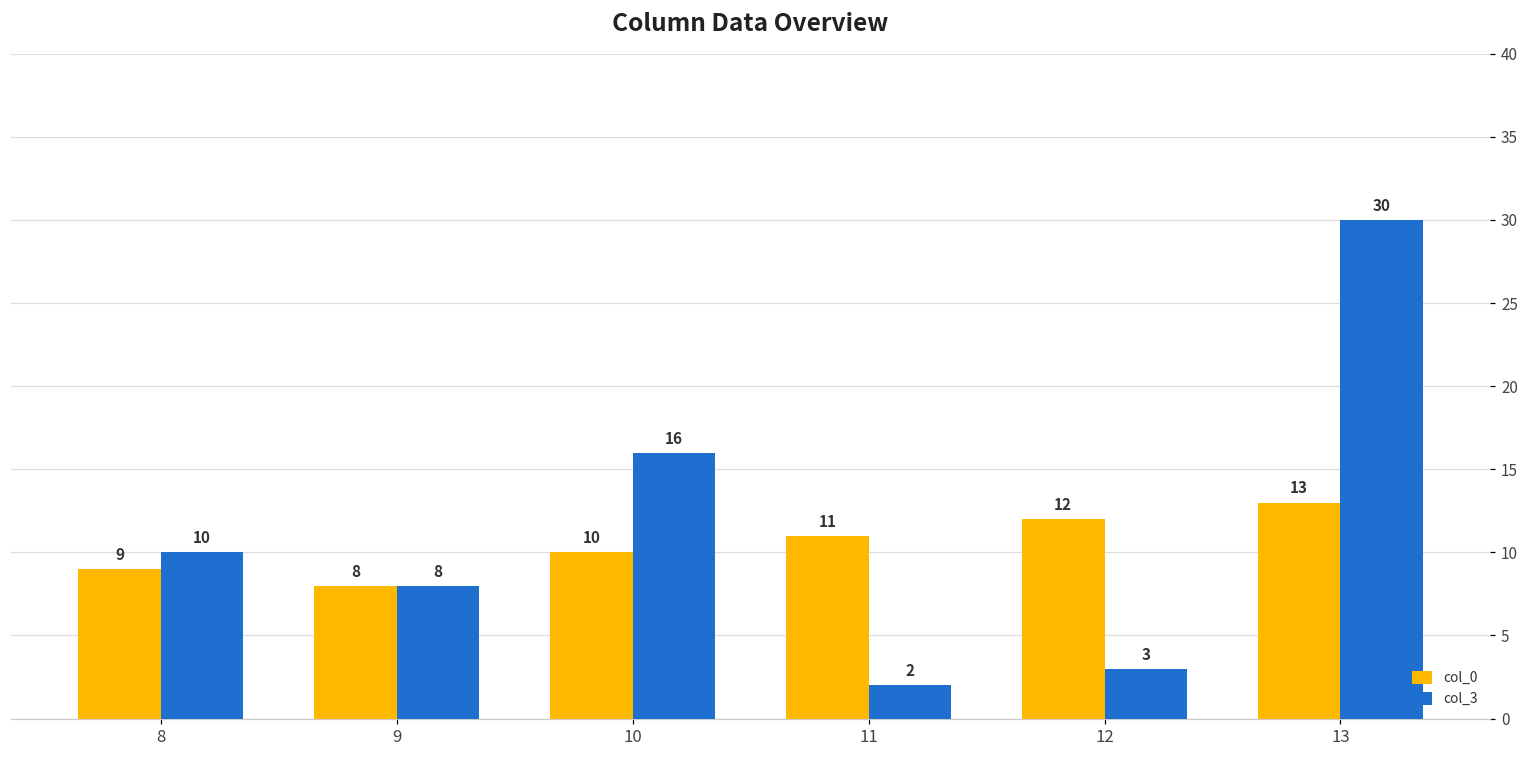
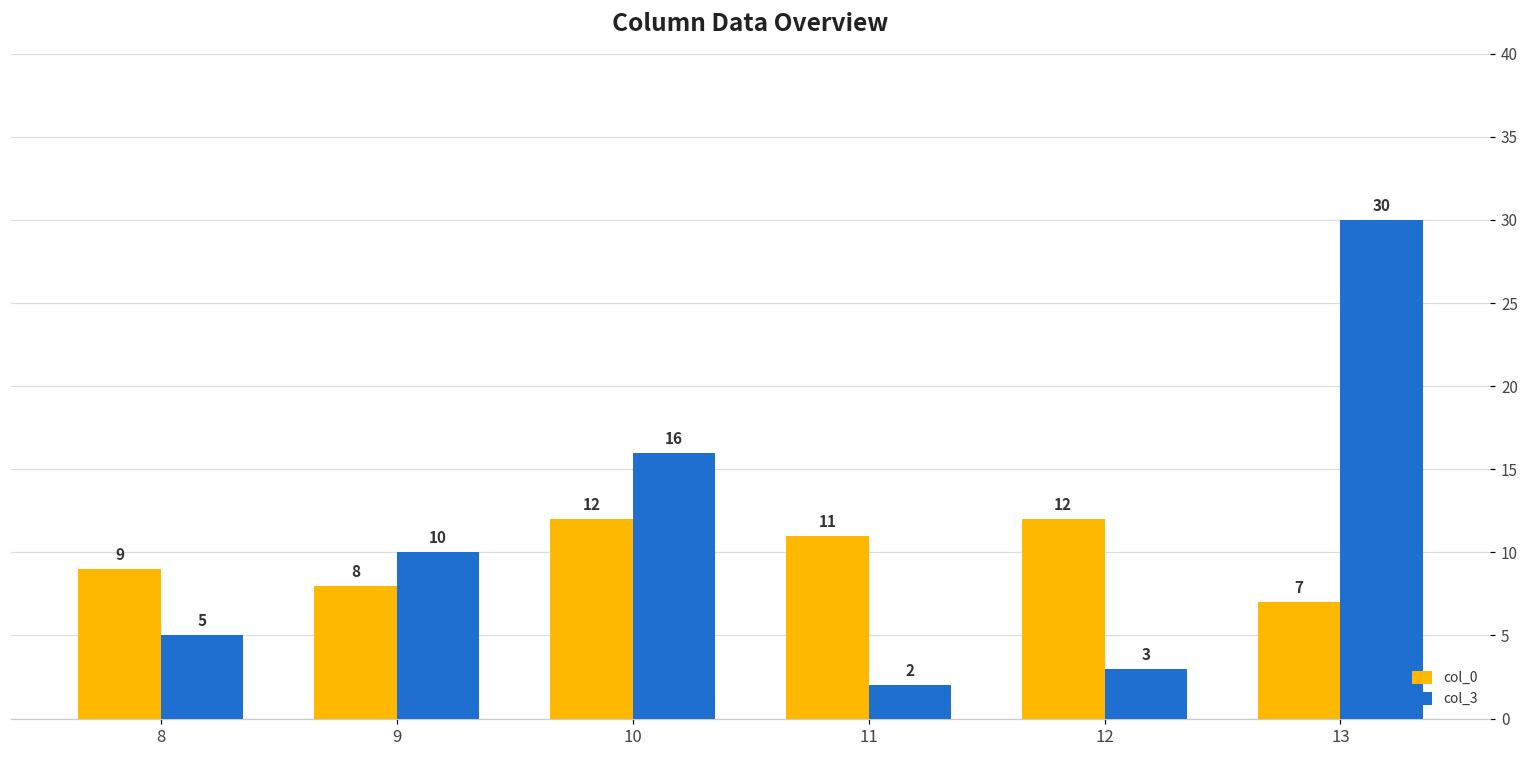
  {
    "col_0": {
      "8": 9,
      "9": 8,
-     "10": 10,
+     "10": 12,
      "11": 11,
      "12": 12,
-     "13": 13
+     "13": 7
    },
    "col_3": {
-     "8": 10,
-     "9": 8,
+     "8": 5,
+     "9": 10,
      "10": 16,
      "11": 2,
      "12": 3,
      "13": 30
    }
  }
